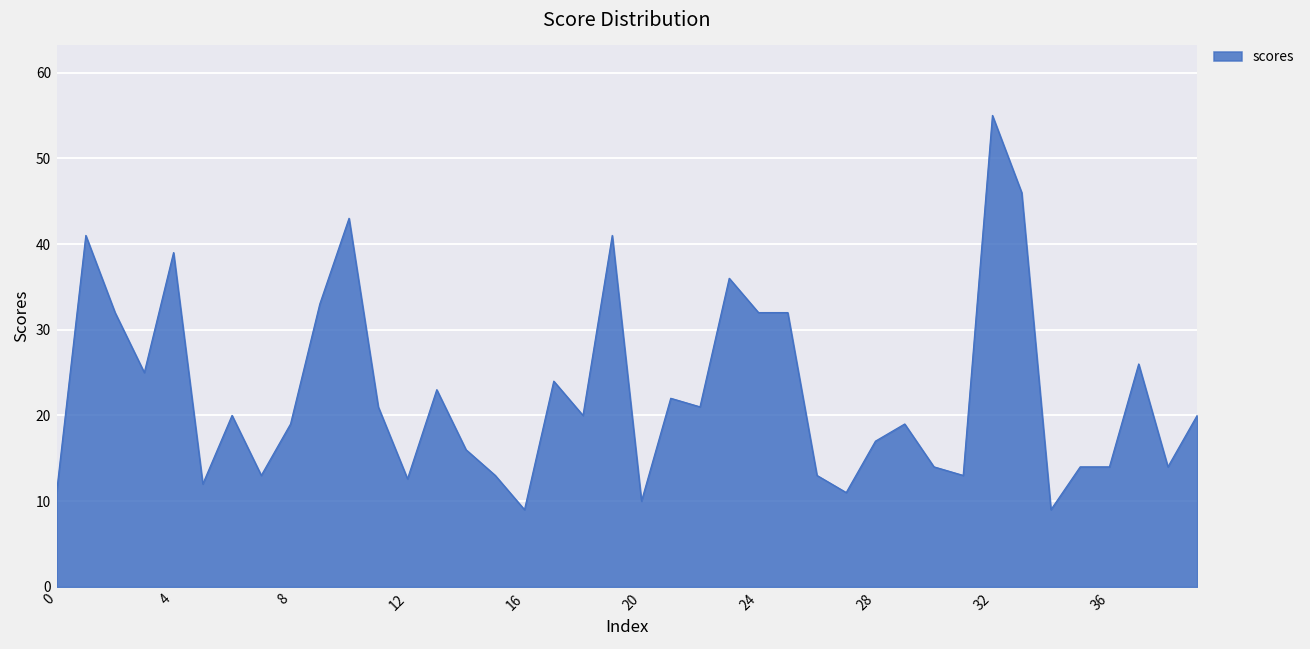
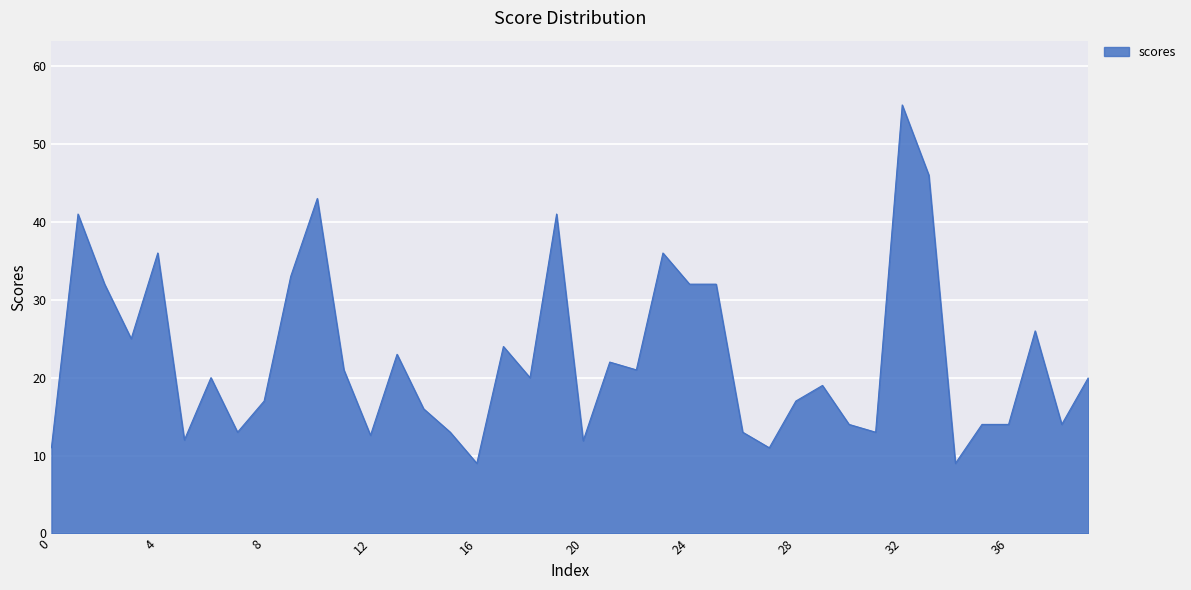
  {
    "0": 11,
-   "4": 39,
-   "8": 19,
+   "4": 36,
+   "8": 17,
    "12": 13,
    "16": 9,
-   "20": 10,
+   "20": 12,
    "24": 32,
    "28": 17,
    "32": 55,
    "36": 14
  }
